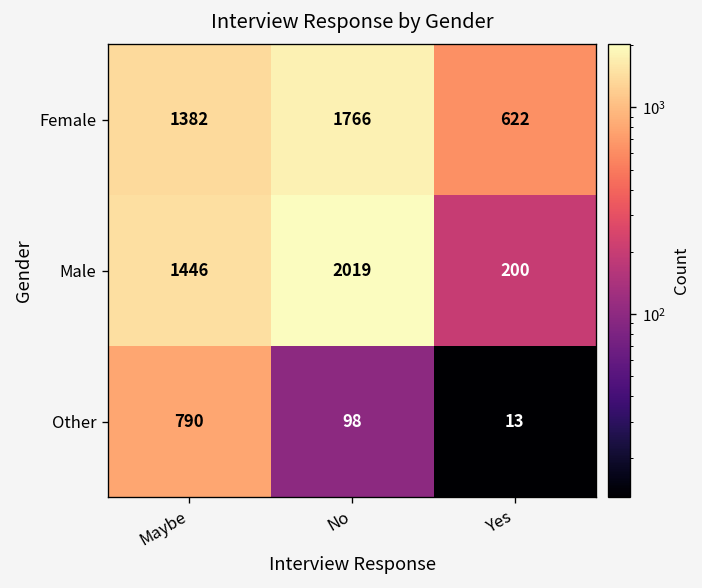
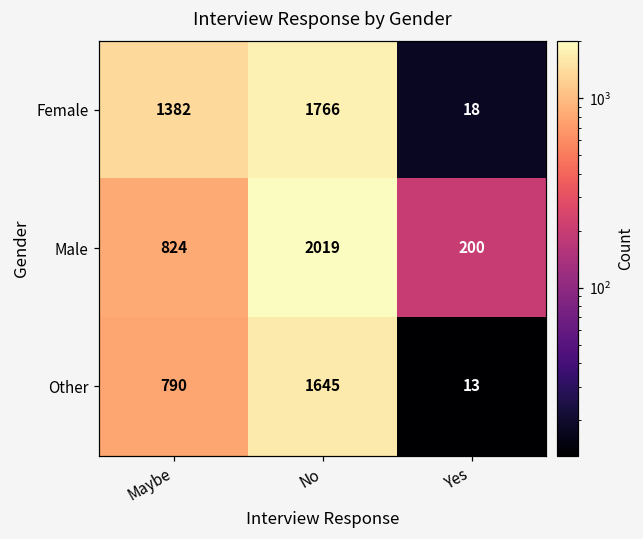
  {
    "Female": {
      "Maybe": 1382,
      "No": 1766,
-     "Yes": 622
+     "Yes": 18
    },
    "Male": {
-     "Maybe": 1446,
+     "Maybe": 824,
      "No": 2019,
      "Yes": 200
    },
    "Other": {
      "Maybe": 790,
-     "No": 98,
+     "No": 1645,
      "Yes": 13
    }
  }
